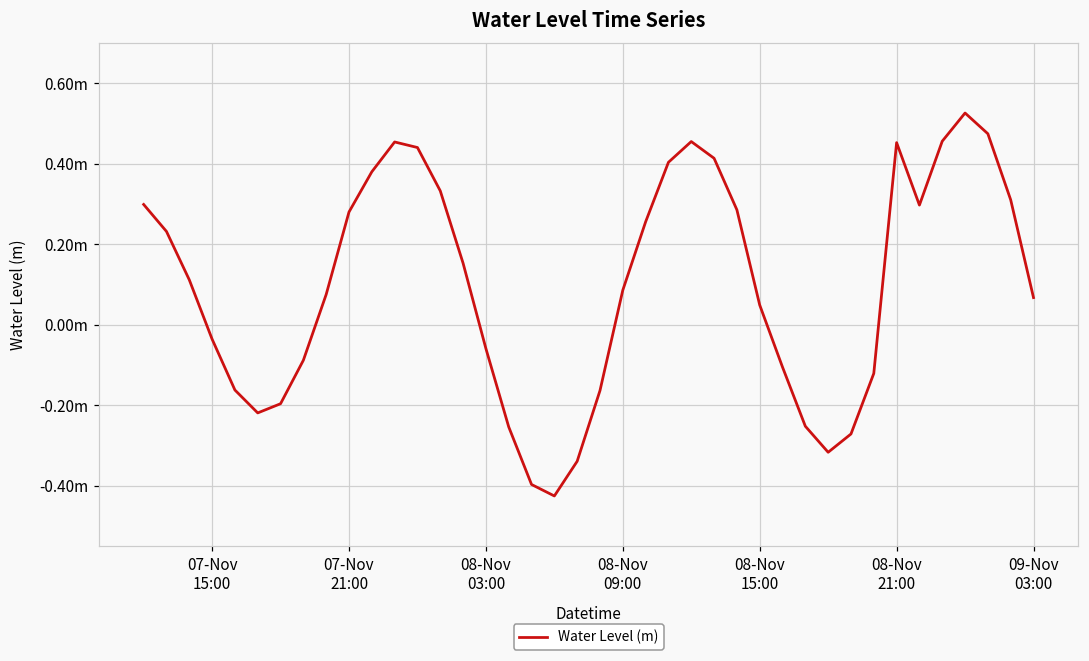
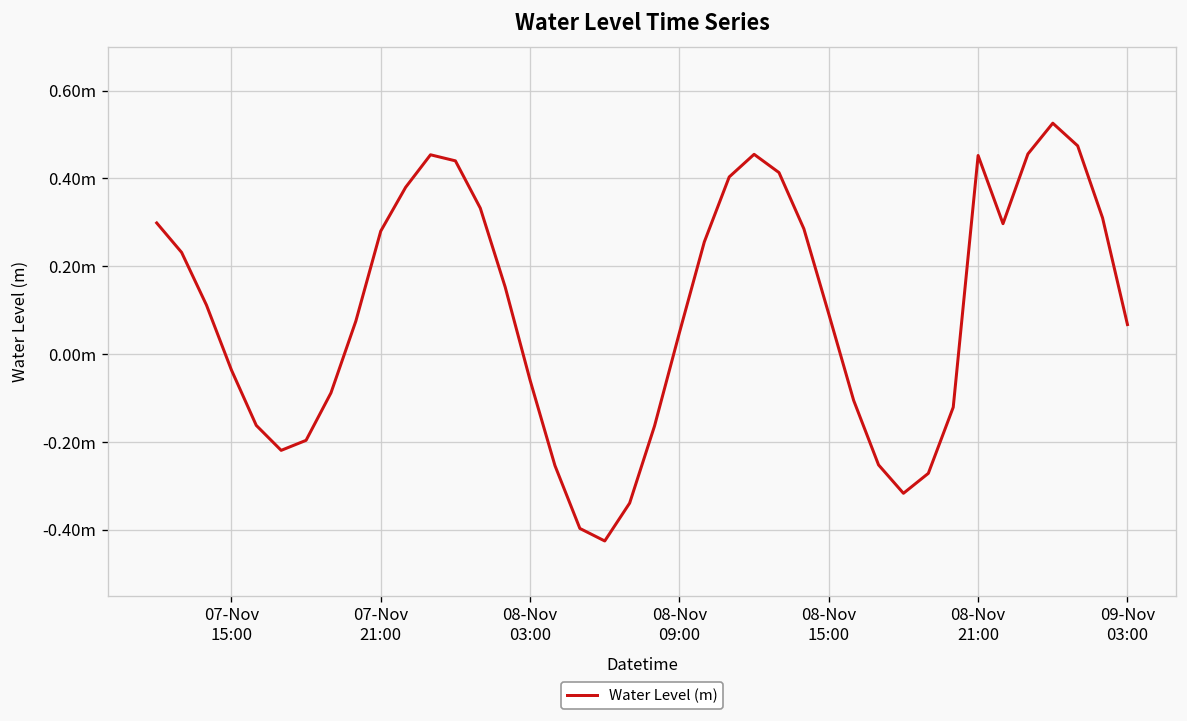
  {
    "07-Nov 15:00": "-0.04m",
    "07-Nov 21:00": "0.28m",
    "08-Nov 03:00": "-0.06m",
-   "08-Nov 09:00": "0.09m",
-   "08-Nov 15:00": "0.05m",
+   "08-Nov 09:00": "0.05m",
+   "08-Nov 15:00": "0.09m",
    "08-Nov 21:00": "0.45m",
    "09-Nov 03:00": "0.07m"
  }
